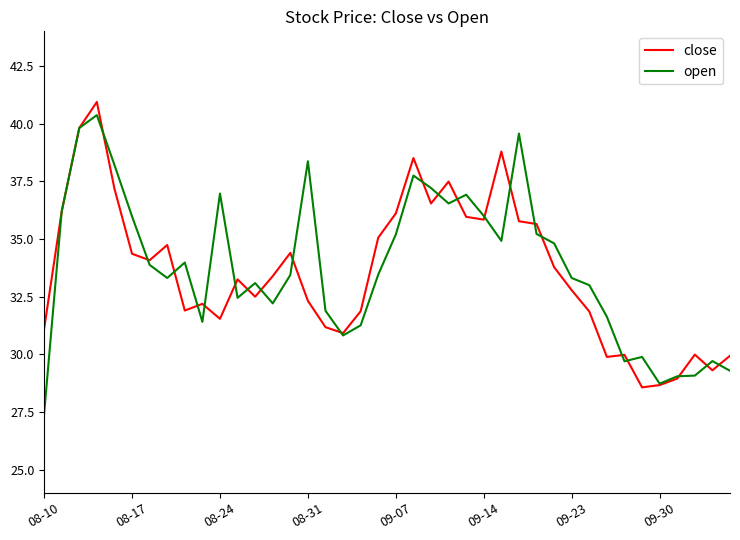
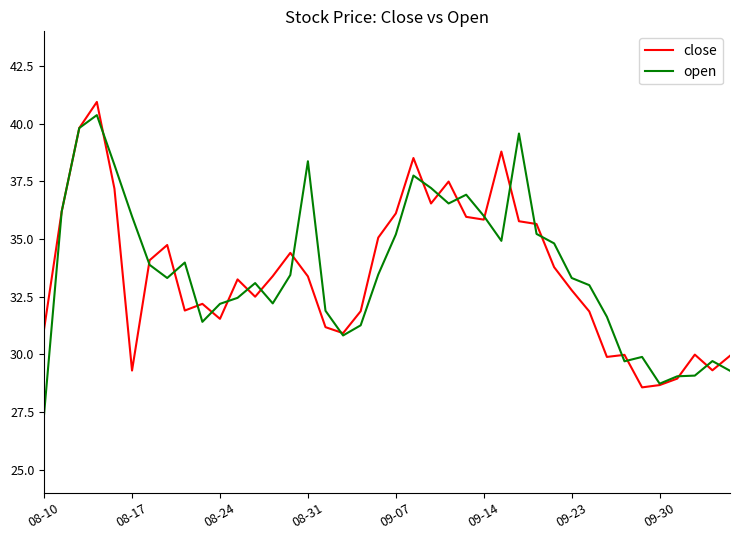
  {
    "close": {
      "08-10": 31.1,
-     "08-17": 34.4,
+     "08-17": 29.3,
      "08-24": 31.5,
-     "08-31": 32.3,
+     "08-31": 33.4,
      "09-07": 36.1,
      "09-14": 35.8,
      "09-23": 32.8
    },
    "open": {
      "08-10": 27.4,
      "08-17": 36.0,
-     "08-24": 37.0,
+     "08-24": 32.2,
      "08-31": 38.4,
      "09-07": 35.2,
      "09-14": 36.0,
      "09-23": 33.3
    }
  }
